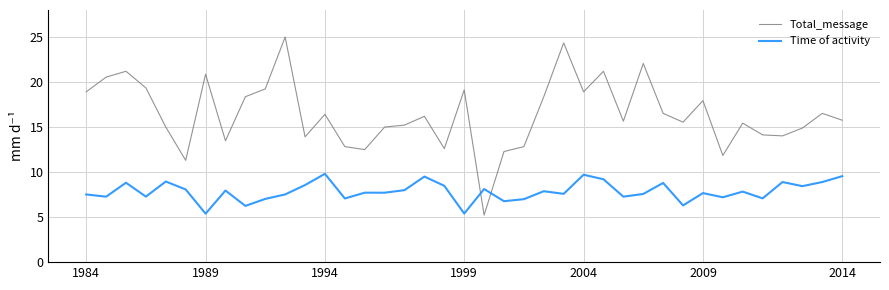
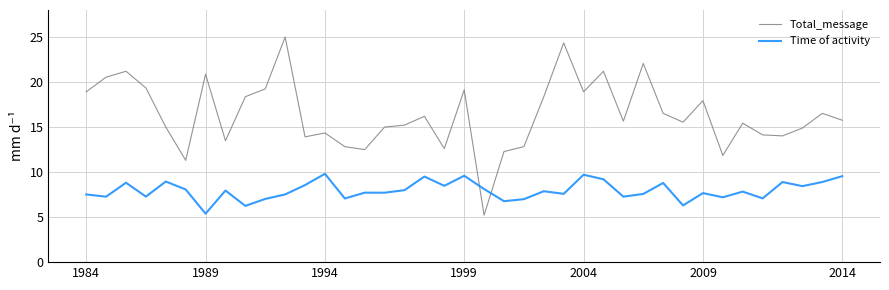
  {
    "Total_message": {
      "1984": 19,
      "1989": 21,
-     "1994": 16,
+     "1994": 14,
      "1999": 19,
      "2004": 19,
      "2009": 18,
      "2014": 16
    },
    "Time of activity": {
      "1984": 8,
      "1989": 5,
      "1994": 10,
-     "1999": 5,
+     "1999": 10,
      "2004": 10,
      "2009": 8,
      "2014": 10
    }
  }
